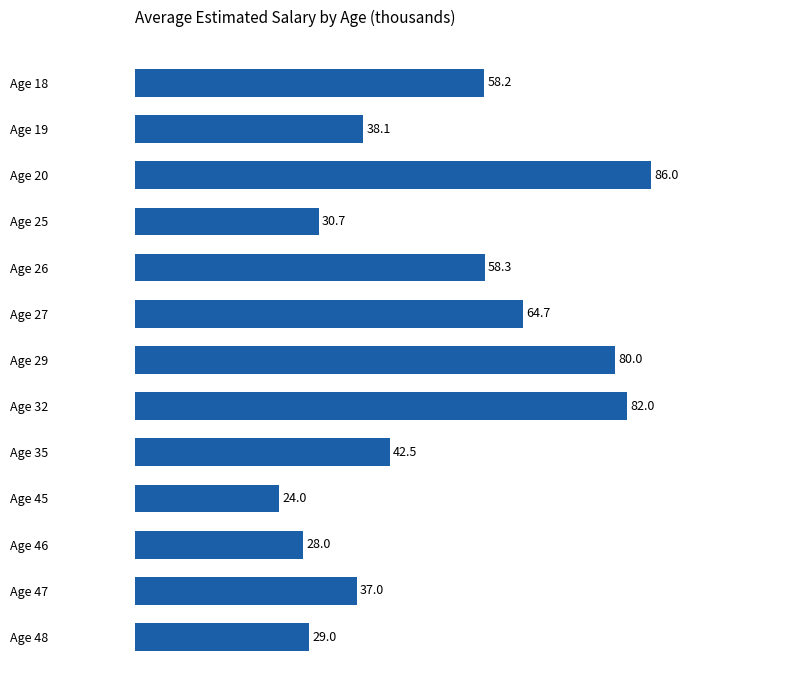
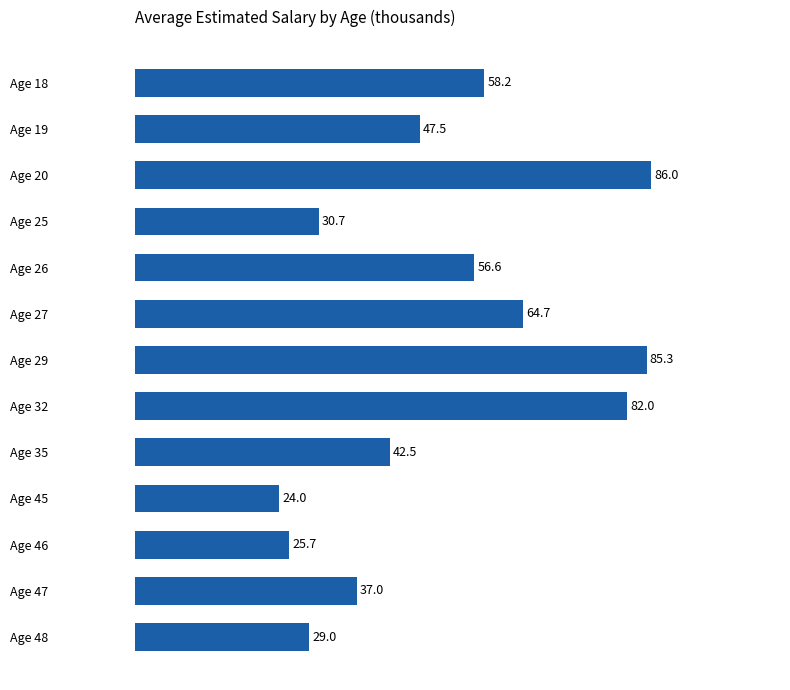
  {
    "Age 18": 58.2,
-   "Age 19": 38.1,
+   "Age 19": 47.5,
    "Age 20": 86.0,
    "Age 25": 30.7,
-   "Age 26": 58.3,
+   "Age 26": 56.6,
    "Age 27": 64.7,
-   "Age 29": 80.0,
+   "Age 29": 85.3,
    "Age 32": 82.0,
    "Age 35": 42.5,
    "Age 45": 24.0,
-   "Age 46": 28.0,
+   "Age 46": 25.7,
    "Age 47": 37.0,
    "Age 48": 29.0
  }
